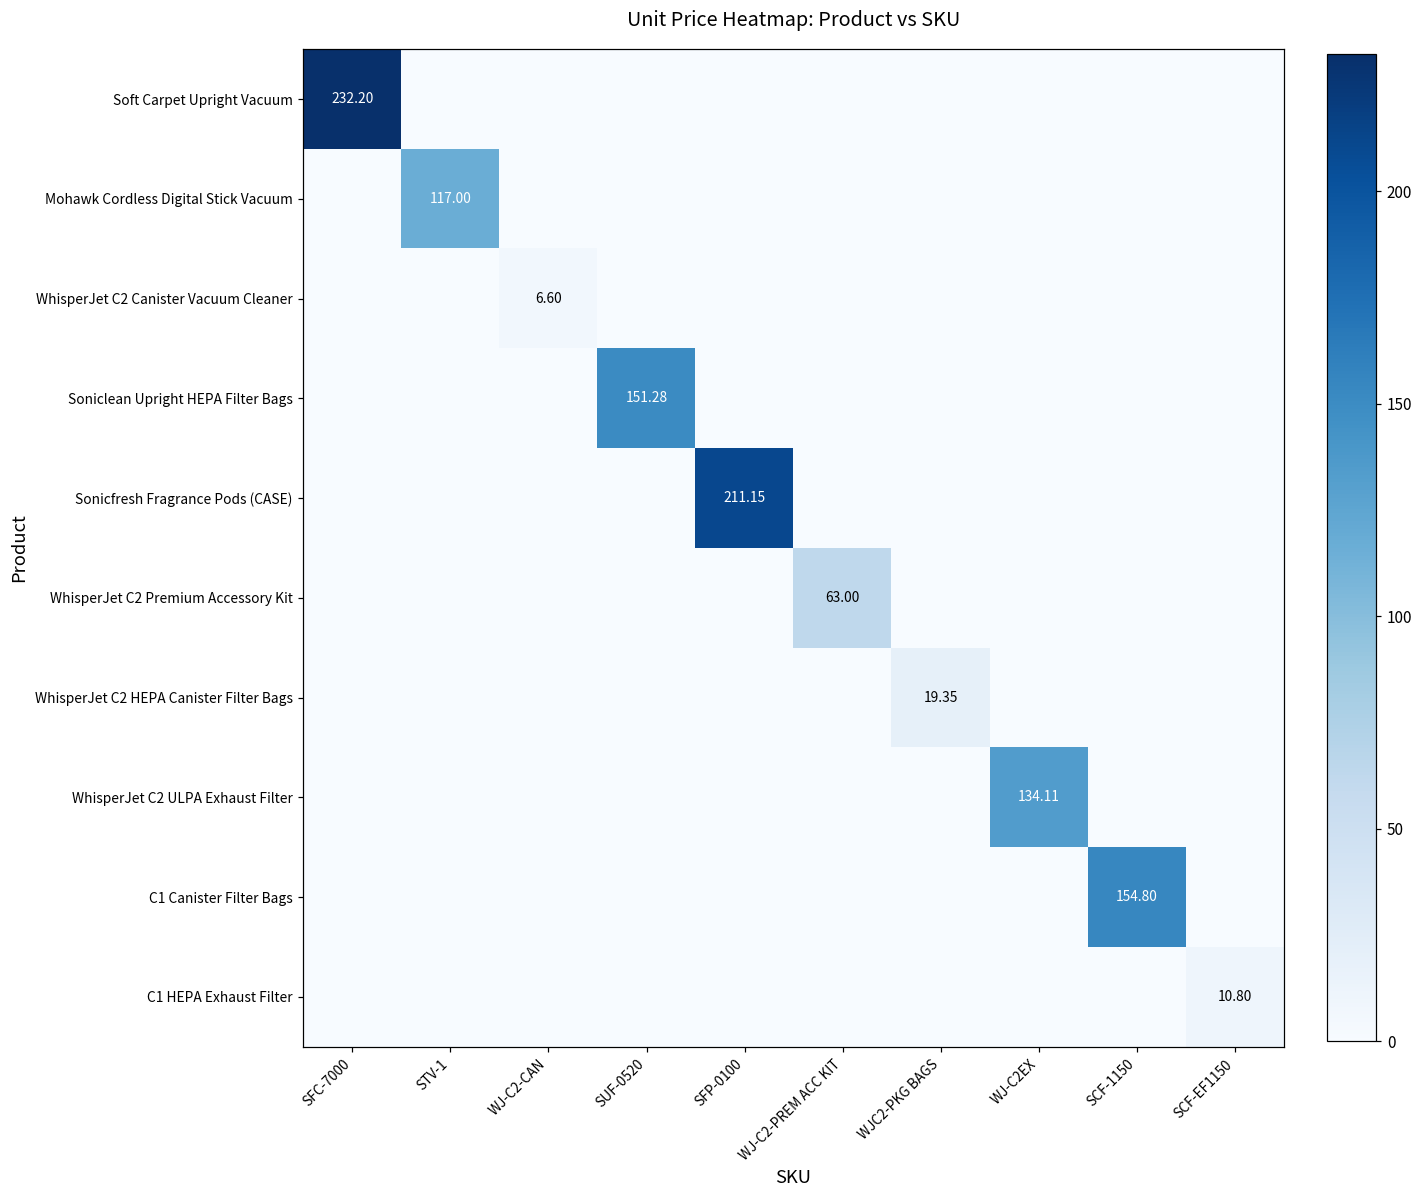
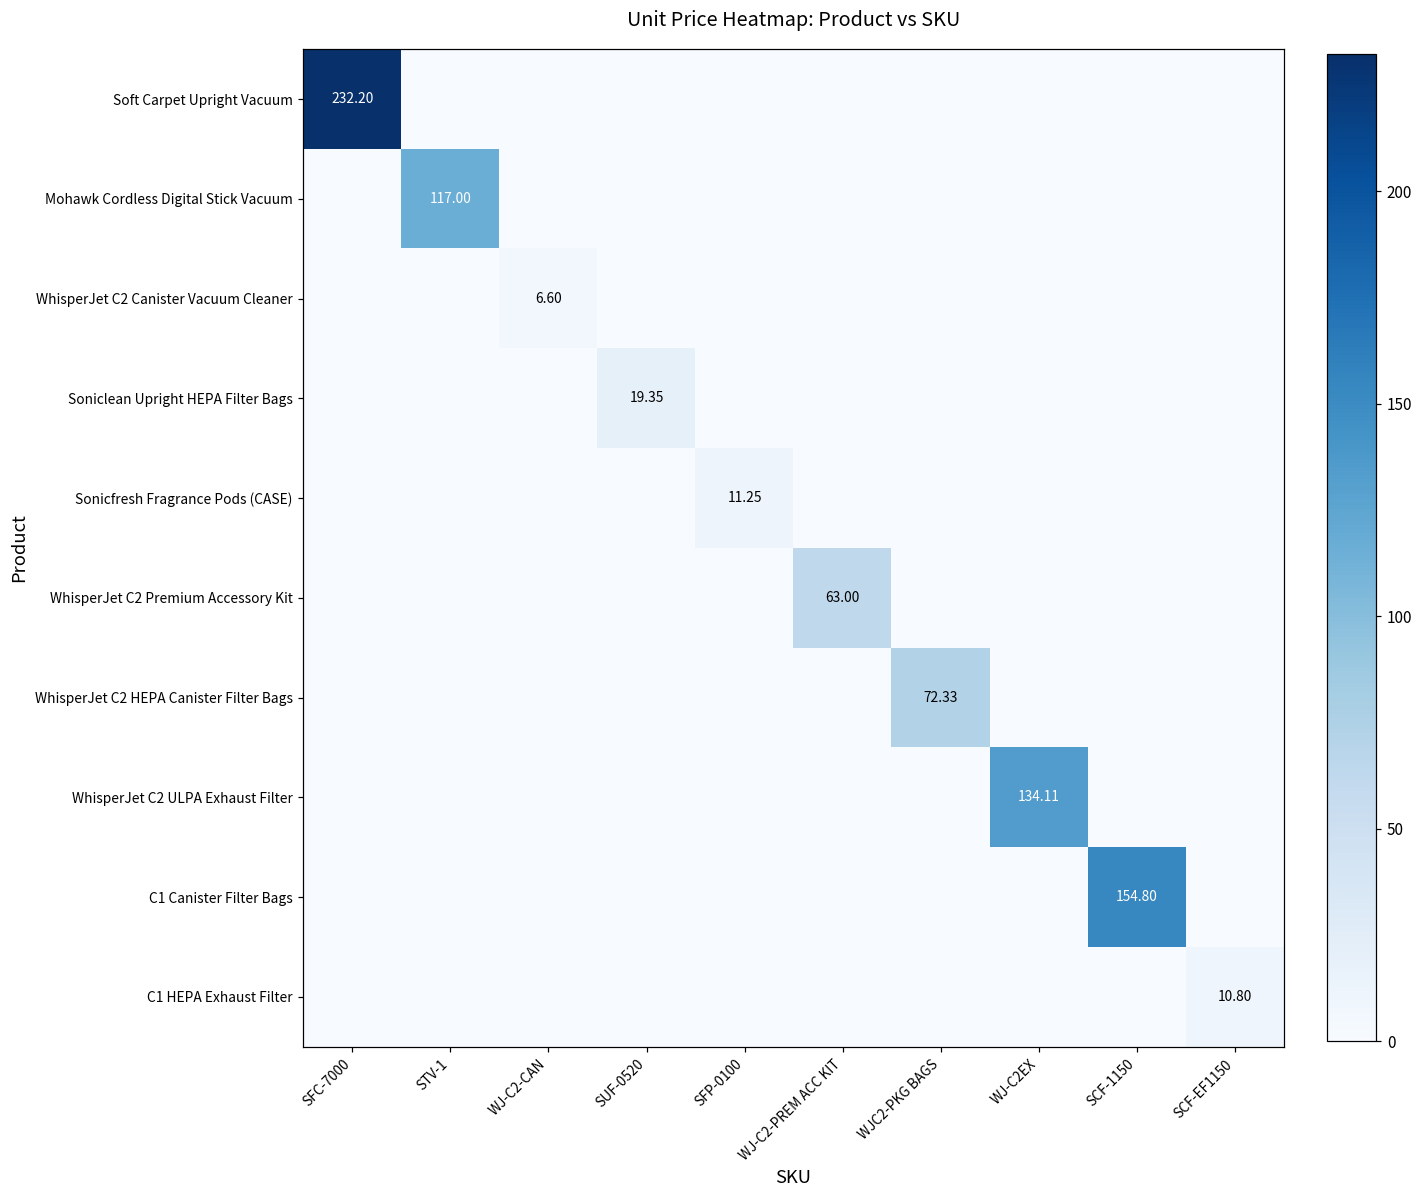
  {
    "Soft Carpet Upright Vacuum": {
      "SFC-7000": 232.20
    },
    "Mohawk Cordless Digital Stick Vacuum": {
      "STV-1": 117.00
    },
    "WhisperJet C2 Canister Vacuum Cleaner": {
      "WJ-C2-CAN": 6.60
    },
    "Soniclean Upright HEPA Filter Bags": {
-     "SUF-0520": 151.28
+     "SUF-0520": 19.35
    },
    "Sonicfresh Fragrance Pods (CASE)": {
-     "SFP-0100": 211.15
+     "SFP-0100": 11.25
    },
    "WhisperJet C2 Premium Accessory Kit": {
      "WJ-C2-PREM ACC KIT": 63.00
    },
    "WhisperJet C2 HEPA Canister Filter Bags": {
-     "WJC2-PKG BAGS": 19.35
+     "WJC2-PKG BAGS": 72.33
    },
    "WhisperJet C2 ULPA Exhaust Filter": {
      "WJ-C2EX": 134.11
    },
    "C1 Canister Filter Bags": {
      "SCF-1150": 154.80
    },
    "C1 HEPA Exhaust Filter": {
      "SCF-EF1150": 10.80
    }
  }
